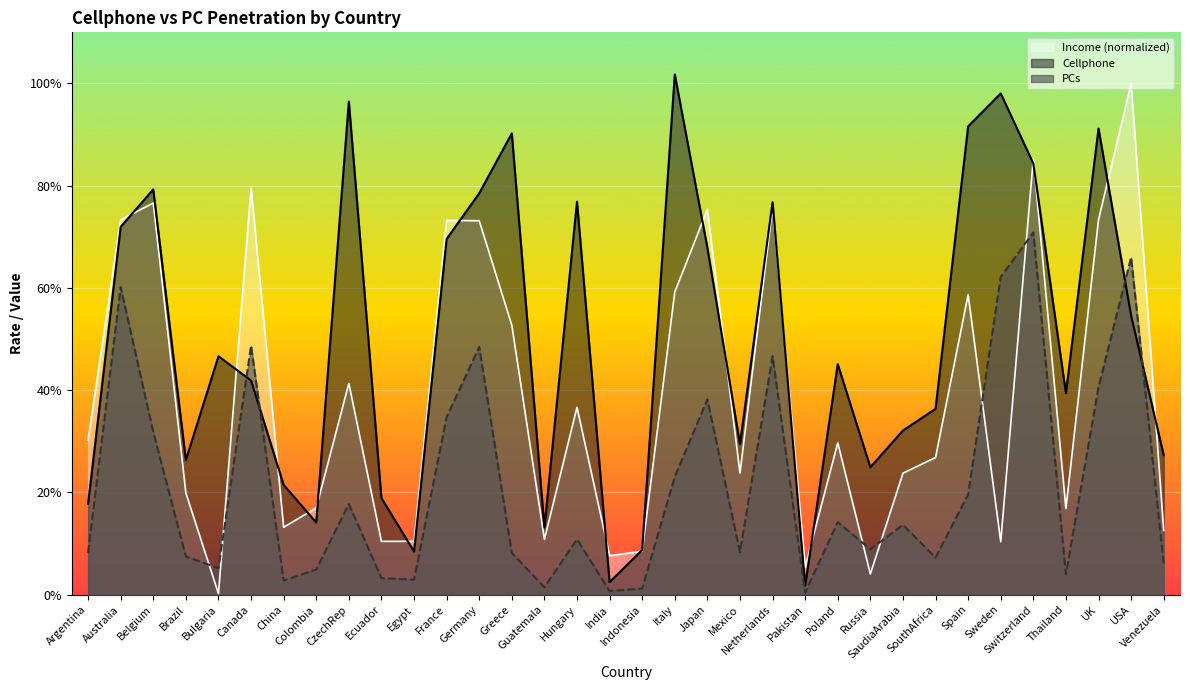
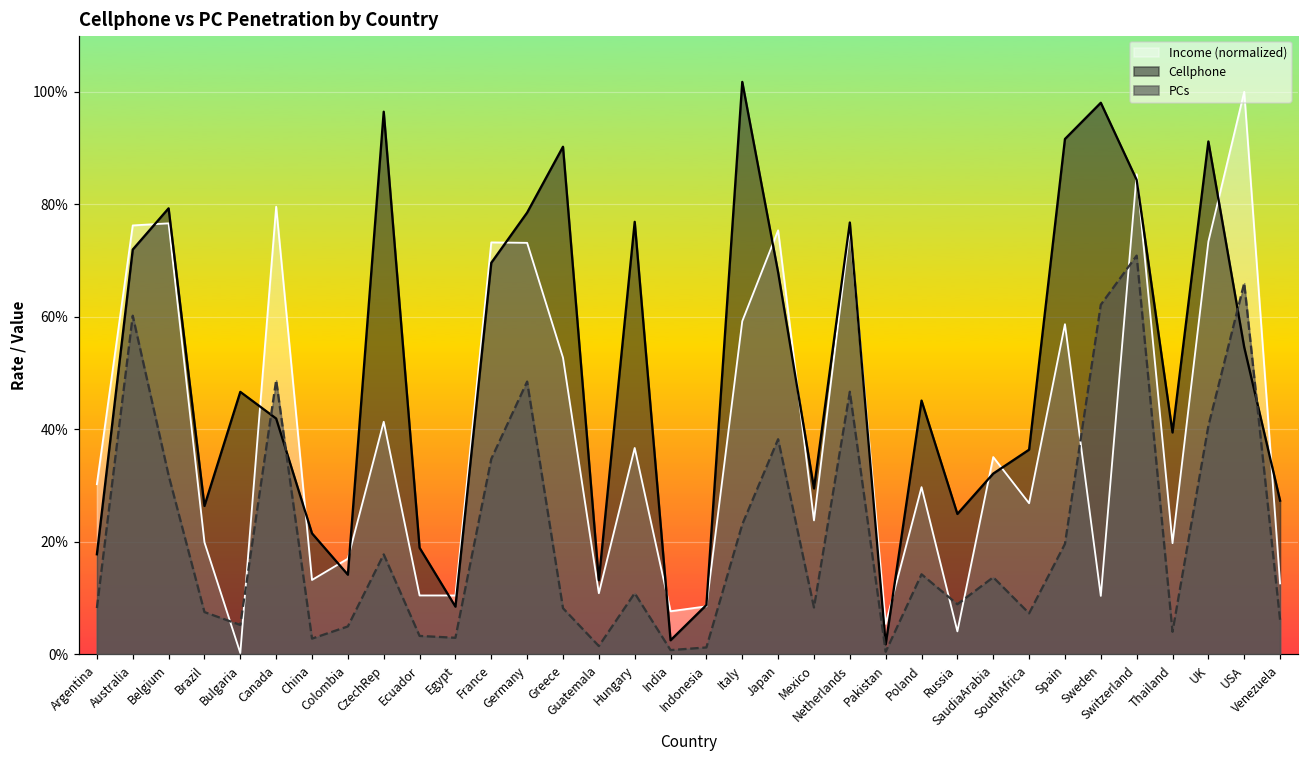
  {
    "Income (normalized)": {
      "Argentina": "30%",
-     "Australia": "73%",
+     "Australia": "76%",
      "Belgium": "77%",
      "Brazil": "20%",
      "Bulgaria": "0%",
      "Canada": "80%",
      "China": "13%",
      "Colombia": "17%",
      "CzechRep": "41%",
      "Ecuador": "10%",
      "Egypt": "10%",
      "France": "73%",
      "Germany": "73%",
      "Greece": "53%",
      "Guatemala": "11%",
      "Hungary": "37%",
      "India": "8%",
      "Italy": "59%",
      "Japan": "75%",
      "Mexico": "24%",
      "Netherlands": "76%",
      "Pakistan": "5%",
      "Poland": "30%",
      "Russia": "4%",
-     "SaudiaArabia": "24%",
+     "SaudiaArabia": "35%",
      "SouthAfrica": "27%",
      "Spain": "59%",
      "Sweden": "10%",
      "Switzerland": "85%",
-     "Thailand": "17%",
+     "Thailand": "20%",
      "UK": "73%",
      "Venezuela": "13%"
    }
  }
